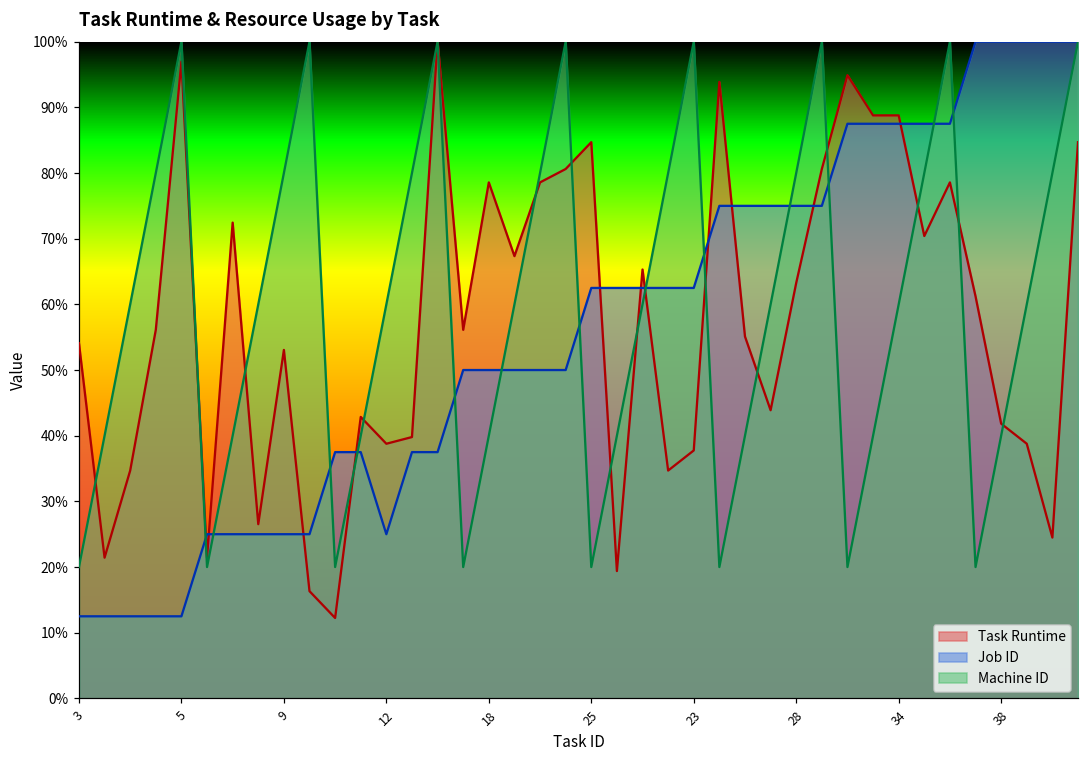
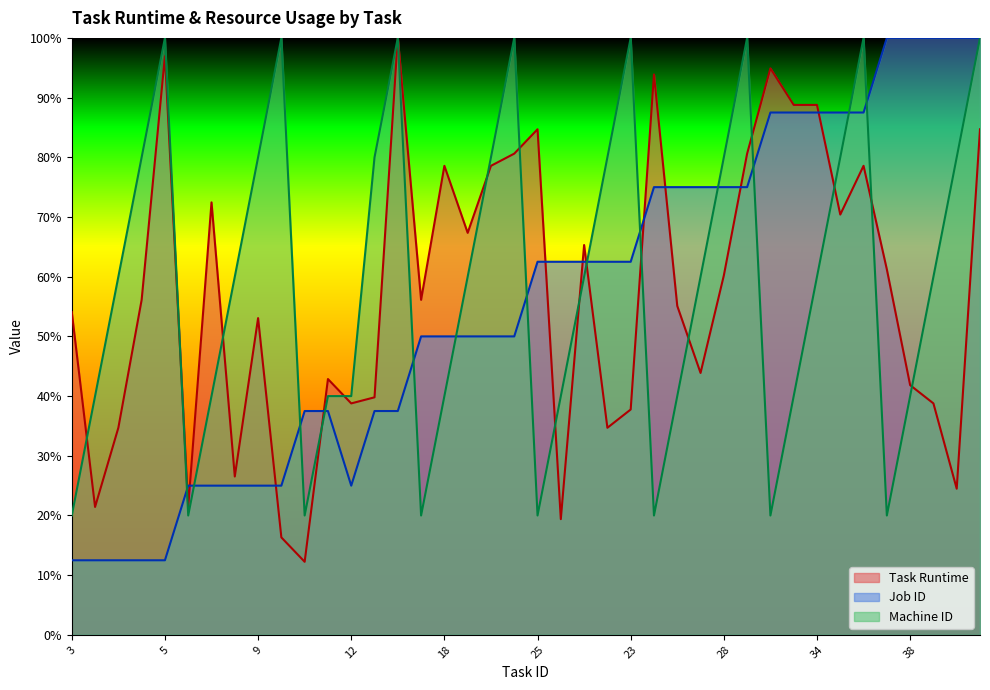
  {
    "Task Runtime": {
      "12": "39%",
-     "28": "63%"
+     "28": "60%"
    },
    "Job ID": {
      "12": "25%",
      "28": "75%"
    },
    "Machine ID": {
-     "12": "60%",
+     "12": "40%",
      "28": "80%"
    }
  }
